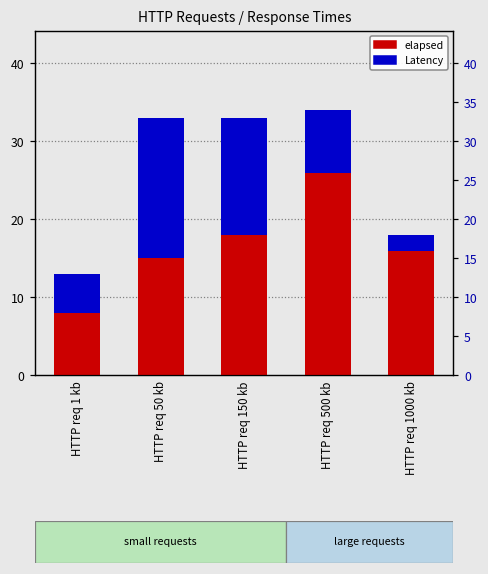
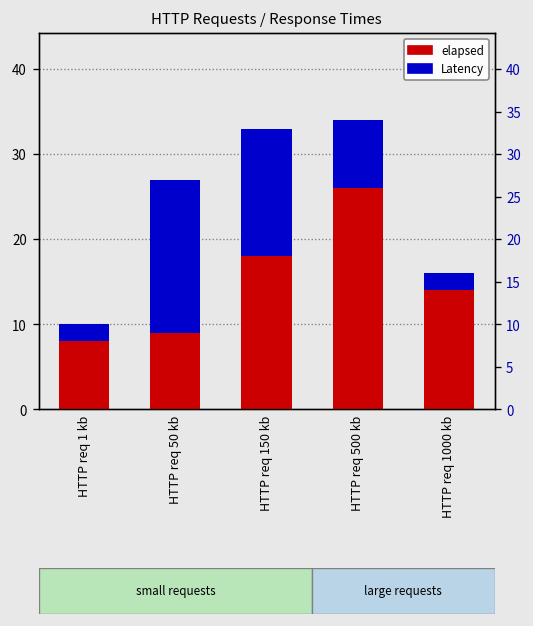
  {
    "elapsed": {
      "HTTP req 1 kb": 8,
-     "HTTP req 50 kb": 15,
+     "HTTP req 50 kb": 9,
      "HTTP req 150 kb": 18,
      "HTTP req 500 kb": 26,
-     "HTTP req 1000 kb": 16
+     "HTTP req 1000 kb": 14
    },
    "Latency": {
-     "HTTP req 1 kb": 5,
+     "HTTP req 1 kb": 2,
      "HTTP req 50 kb": 18,
      "HTTP req 150 kb": 15,
      "HTTP req 500 kb": 8,
      "HTTP req 1000 kb": 2
    }
  }
